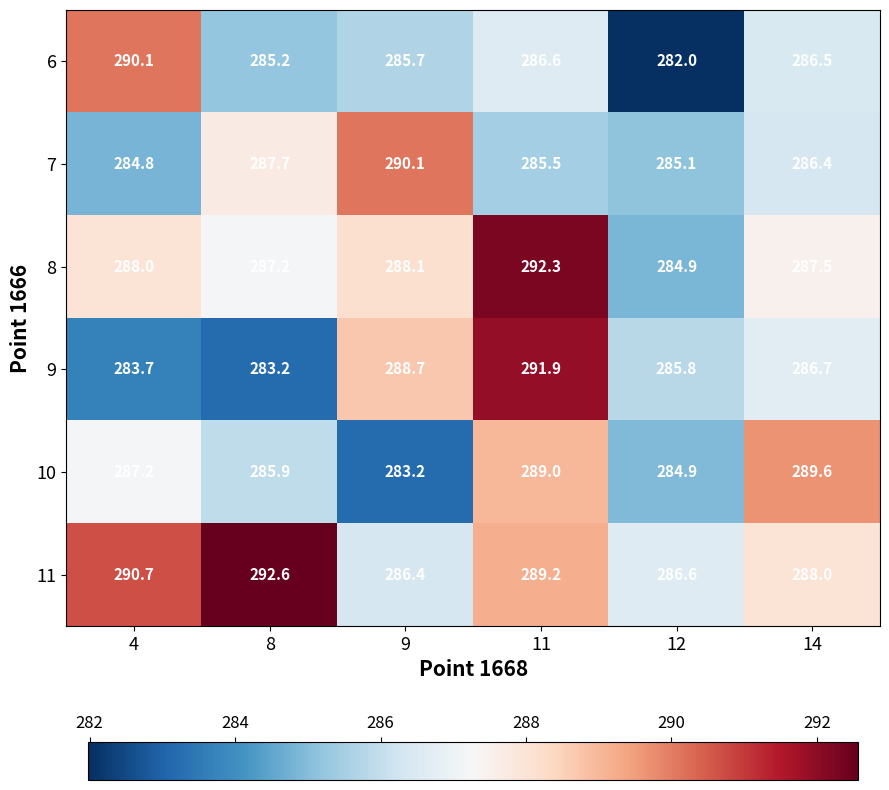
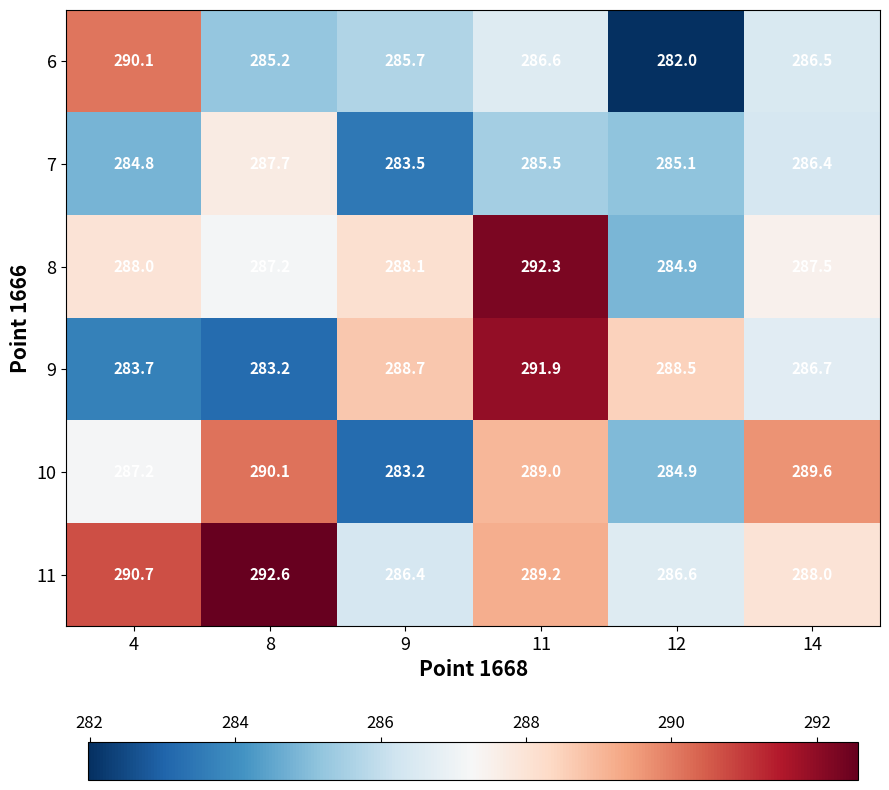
  {
    "6": {
      "4": 290.1,
      "8": 285.2,
      "9": 285.7,
      "12": 282.0
    },
    "7": {
      "4": 284.8,
-     "9": 290.1,
+     "9": 283.5,
      "11": 285.5,
      "12": 285.1
    },
    "8": {
      "11": 292.3,
      "12": 284.9
    },
    "9": {
      "4": 283.7,
      "8": 283.2,
      "9": 288.7,
      "11": 291.9,
-     "12": 285.8
+     "12": 288.5
    },
    "10": {
-     "8": 285.9,
+     "8": 290.1,
      "9": 283.2,
      "11": 289.0,
      "12": 284.9,
      "14": 289.6
    },
    "11": {
      "4": 290.7,
      "8": 292.6,
      "11": 289.2
    }
  }
